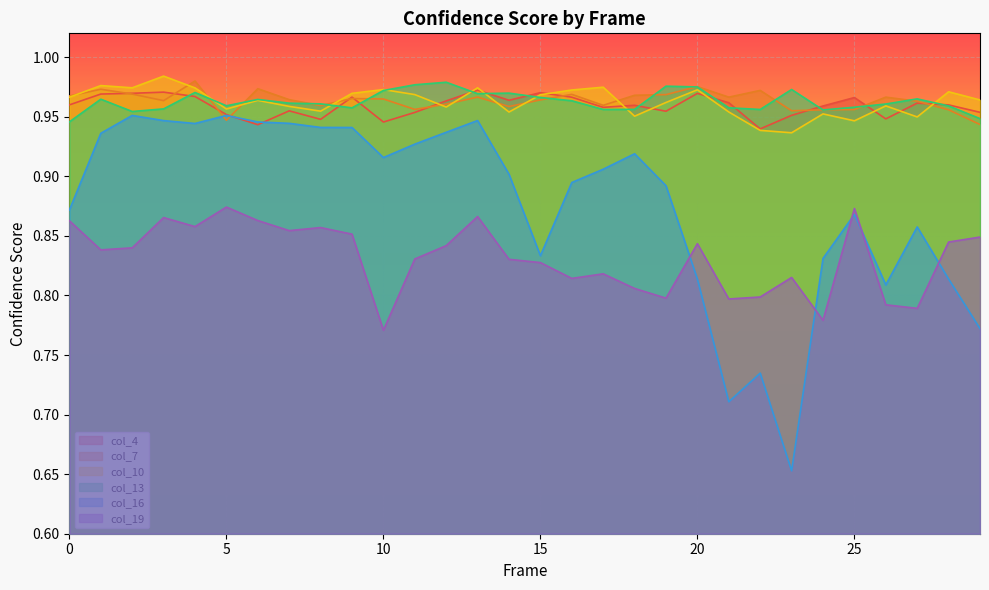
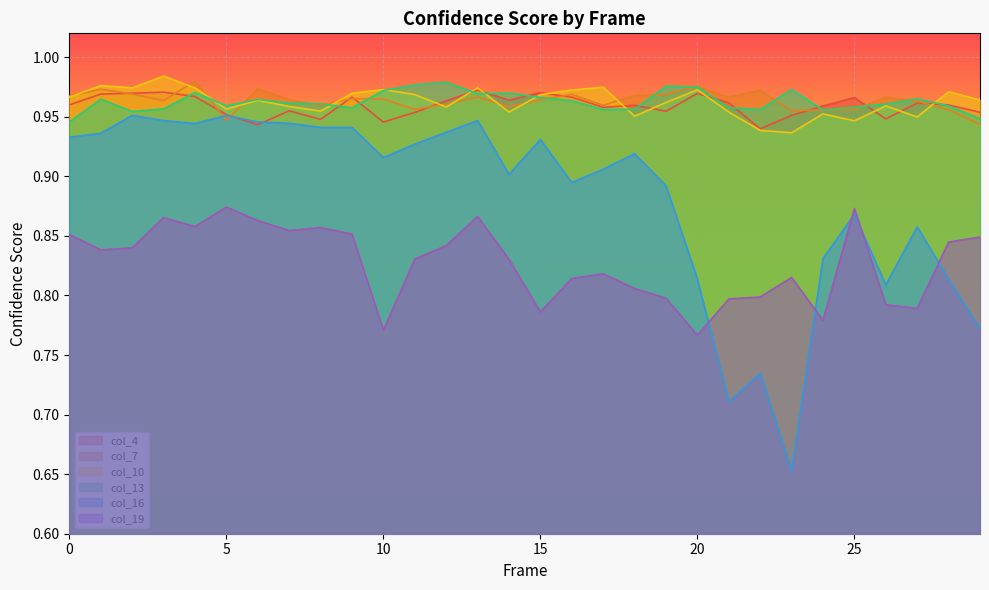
  {
    "col_13": {
      "0": 0.946,
      "5": 0.959
    },
    "col_16": {
-     "0": 0.872,
+     "0": 0.933,
      "10": 0.916,
-     "15": 0.833,
+     "15": 0.931,
      "20": 0.814,
      "25": 0.868
    },
    "col_19": {
-     "0": 0.863,
+     "0": 0.851,
      "5": 0.874,
      "10": 0.771,
-     "15": 0.828,
-     "20": 0.843,
+     "15": 0.786,
+     "20": 0.767,
      "25": 0.873
    }
  }
